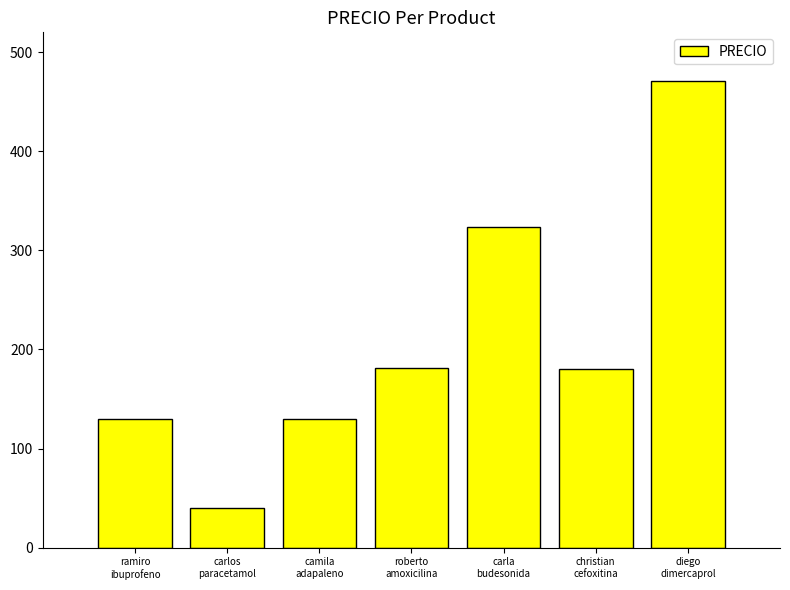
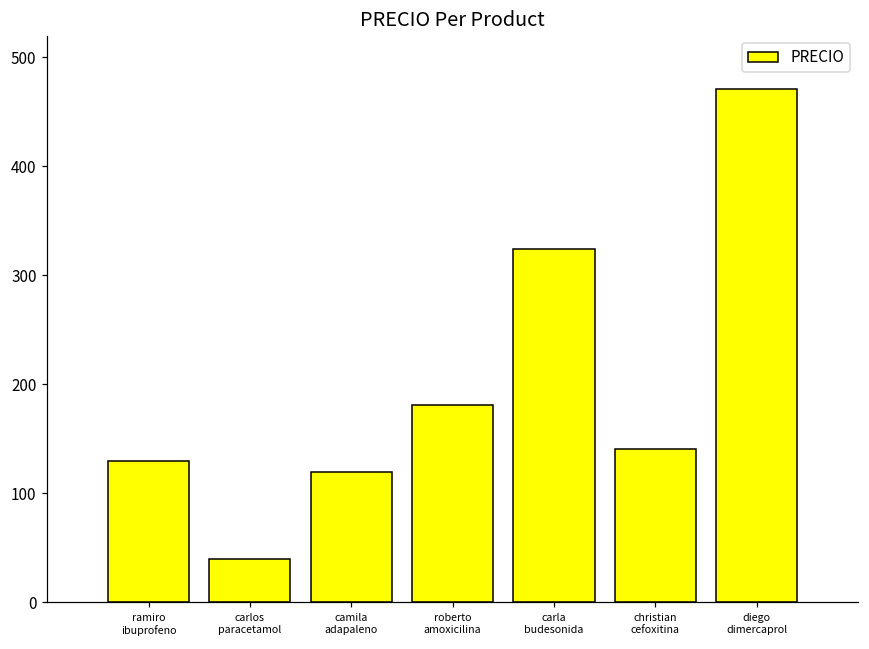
  {
    "ramiro ibuprofeno": 130,
    "carlos paracetamol": 40,
-   "camila adapaleno": 130,
+   "camila adapaleno": 120,
    "roberto amoxicilina": 180,
    "carla budesonida": 320,
-   "christian cefoxitina": 180,
+   "christian cefoxitina": 140,
    "diego dimercaprol": 470
  }
